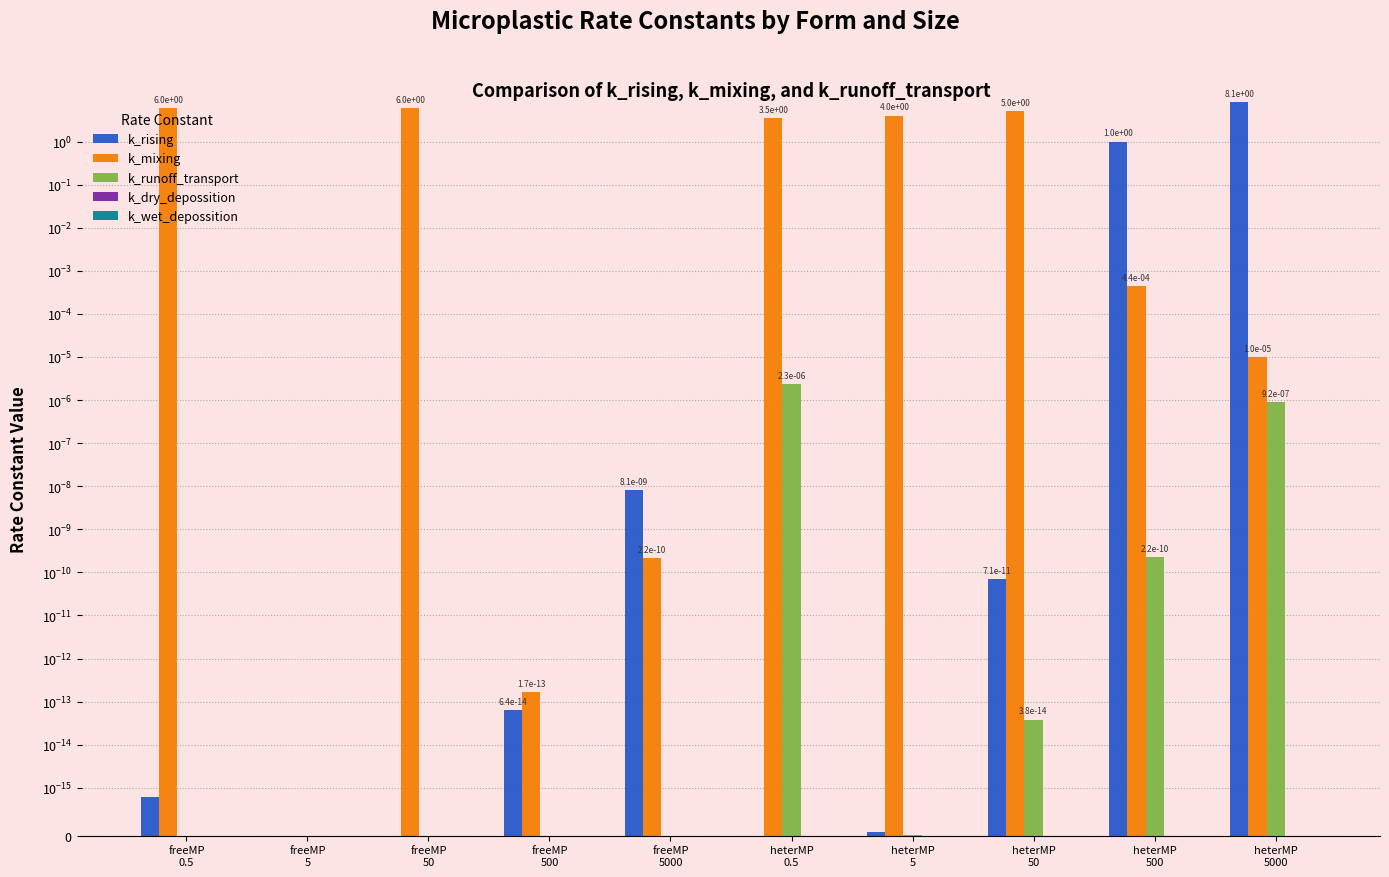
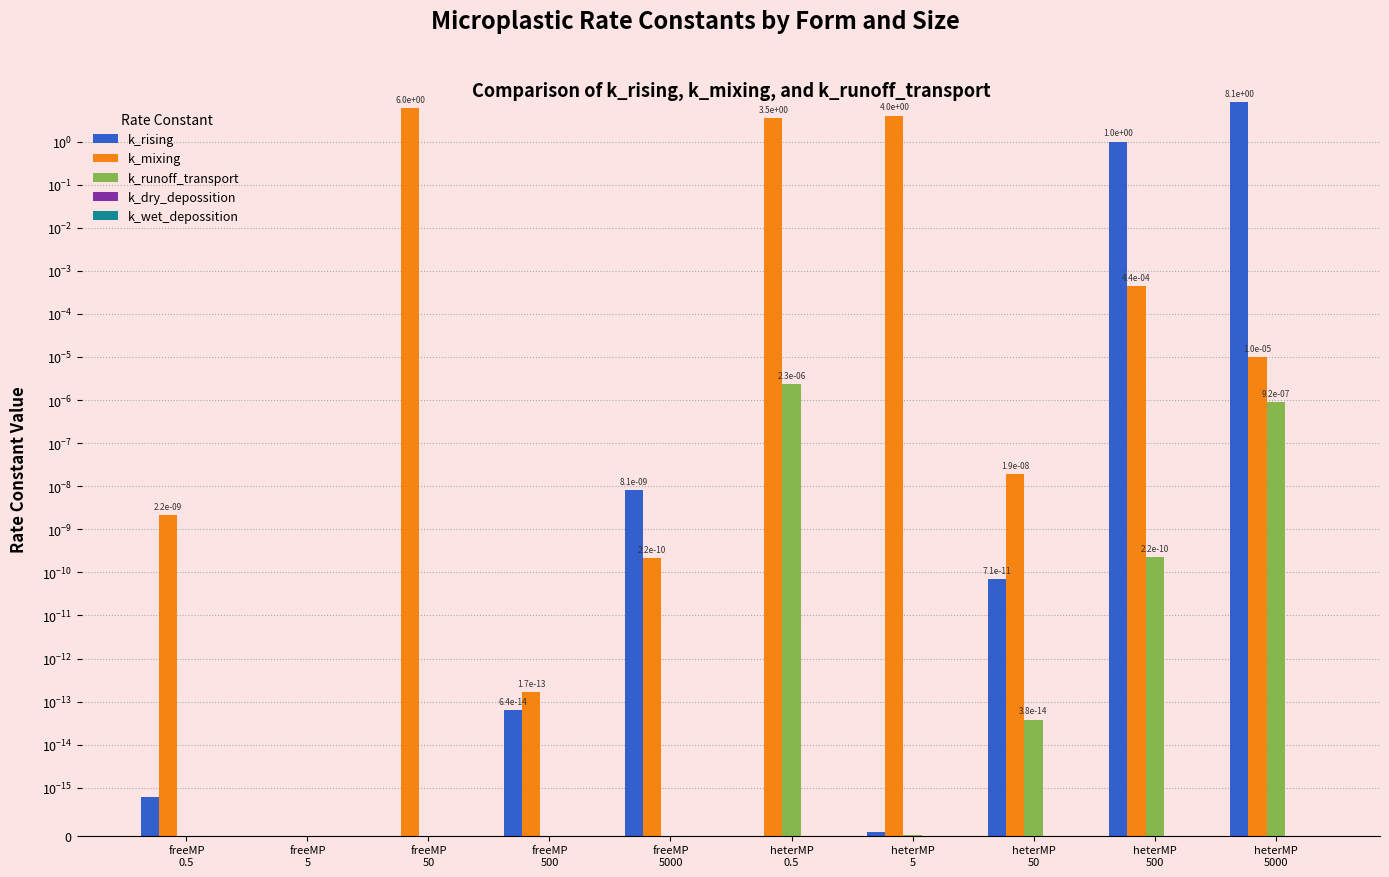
  {
    "k_rising": {
      "freeMP 500": "6.4e-14",
      "freeMP 5000": "8.1e-09",
      "heterMP 50": "7.1e-11",
      "heterMP 500": "1.0e+00",
      "heterMP 5000": "8.1e+00"
    },
    "k_mixing": {
-     "freeMP 0.5": "6.0e+00",
+     "freeMP 0.5": "2.2e-09",
      "freeMP 50": "6.0e+00",
      "freeMP 500": "1.7e-13",
      "freeMP 5000": "2.2e-10",
      "heterMP 0.5": "3.5e+00",
      "heterMP 5": "4.0e+00",
-     "heterMP 50": "5.0e+00",
+     "heterMP 50": "1.9e-08",
      "heterMP 500": "4.4e-04",
      "heterMP 5000": "1.0e-05"
    },
    "k_runoff_transport": {
      "heterMP 0.5": "2.3e-06",
      "heterMP 50": "3.8e-14",
      "heterMP 500": "2.2e-10",
      "heterMP 5000": "9.2e-07"
    }
  }
